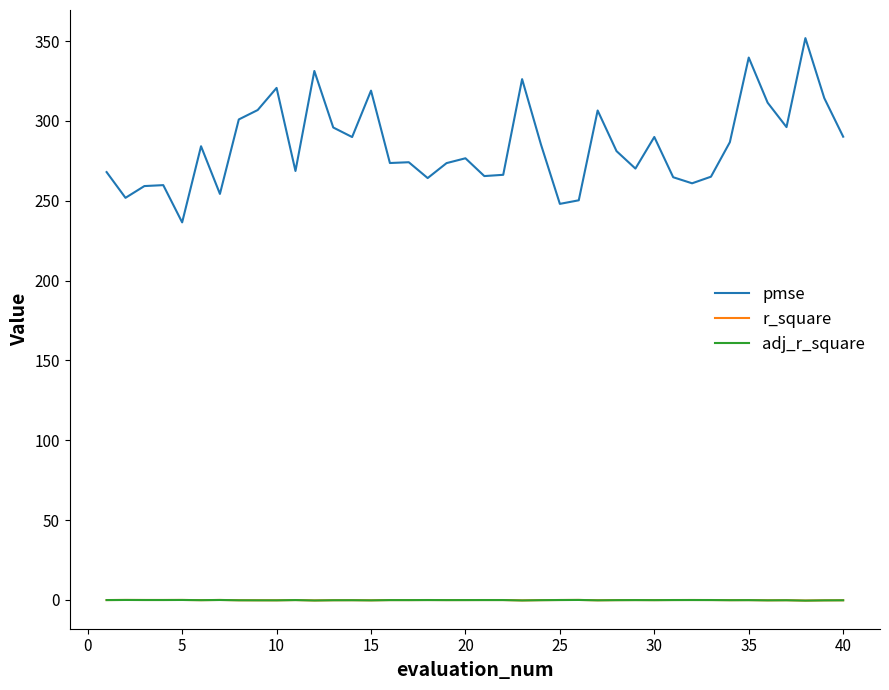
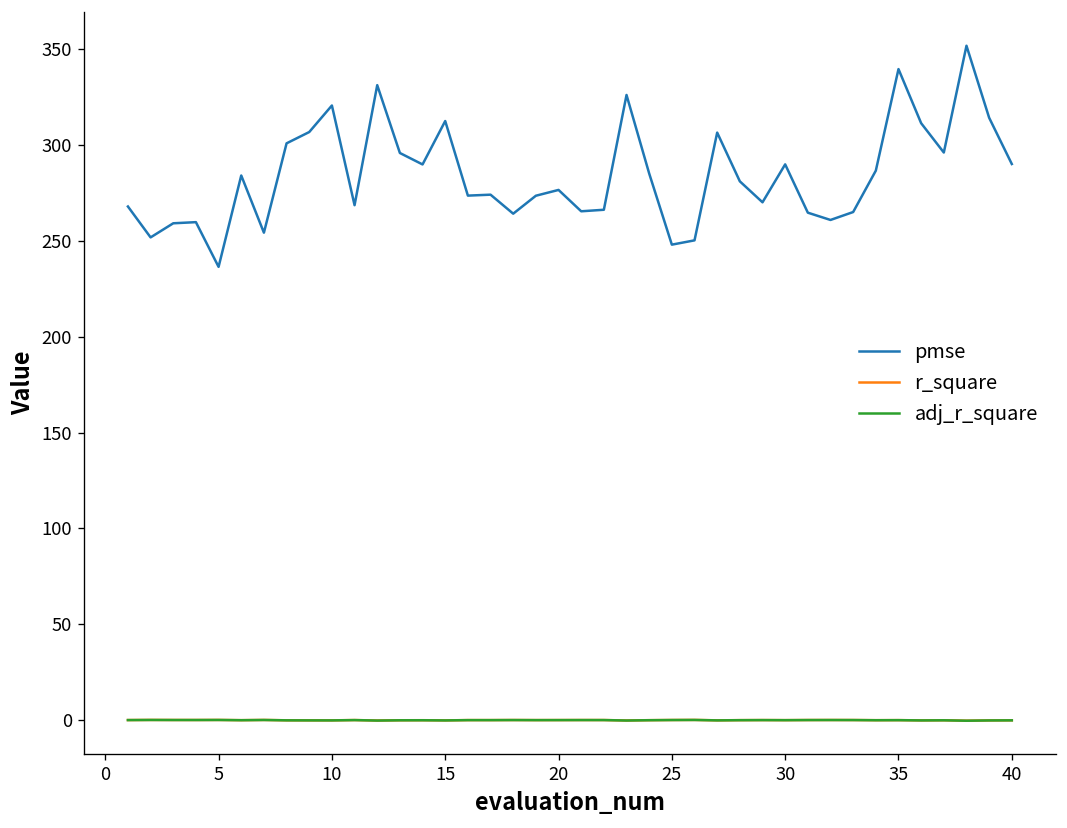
  {
    "pmse": {
      "5": 236,
      "10": 321,
-     "15": 319,
+     "15": 313,
      "20": 277,
      "25": 248,
      "30": 290,
      "35": 340,
      "40": 290
    },
    "adj_r_square": {
      "5": 0,
      "10": 0,
      "15": 0,
      "20": 0,
      "25": 0,
      "30": 0,
      "35": 0,
      "40": 0
    }
  }
